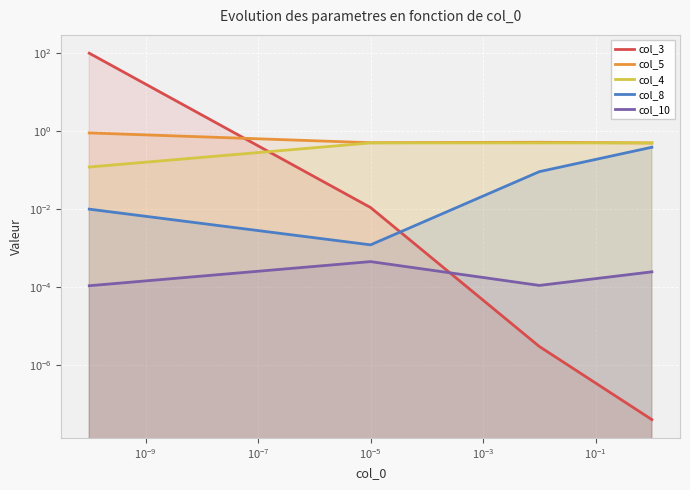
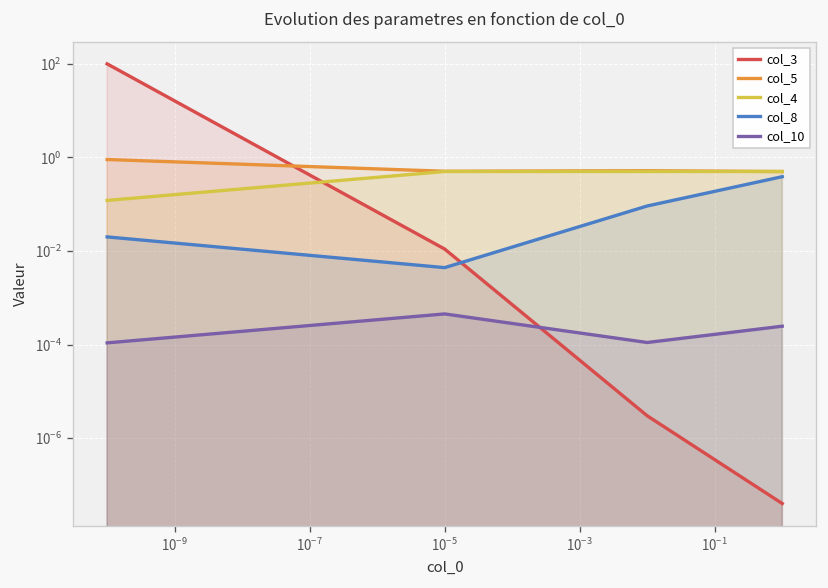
  {
    "col_3": {
      "10^-13": 100,
      "10^-5": 0.011
    },
    "col_8": {
-     "10^-13": 0.01,
-     "10^-5": 0.0012
+     "10^-13": 0.02,
+     "10^-5": 0.004
    },
    "col_10": {
      "10^-13": 0.0001,
      "10^-5": 0.0005
    }
  }
